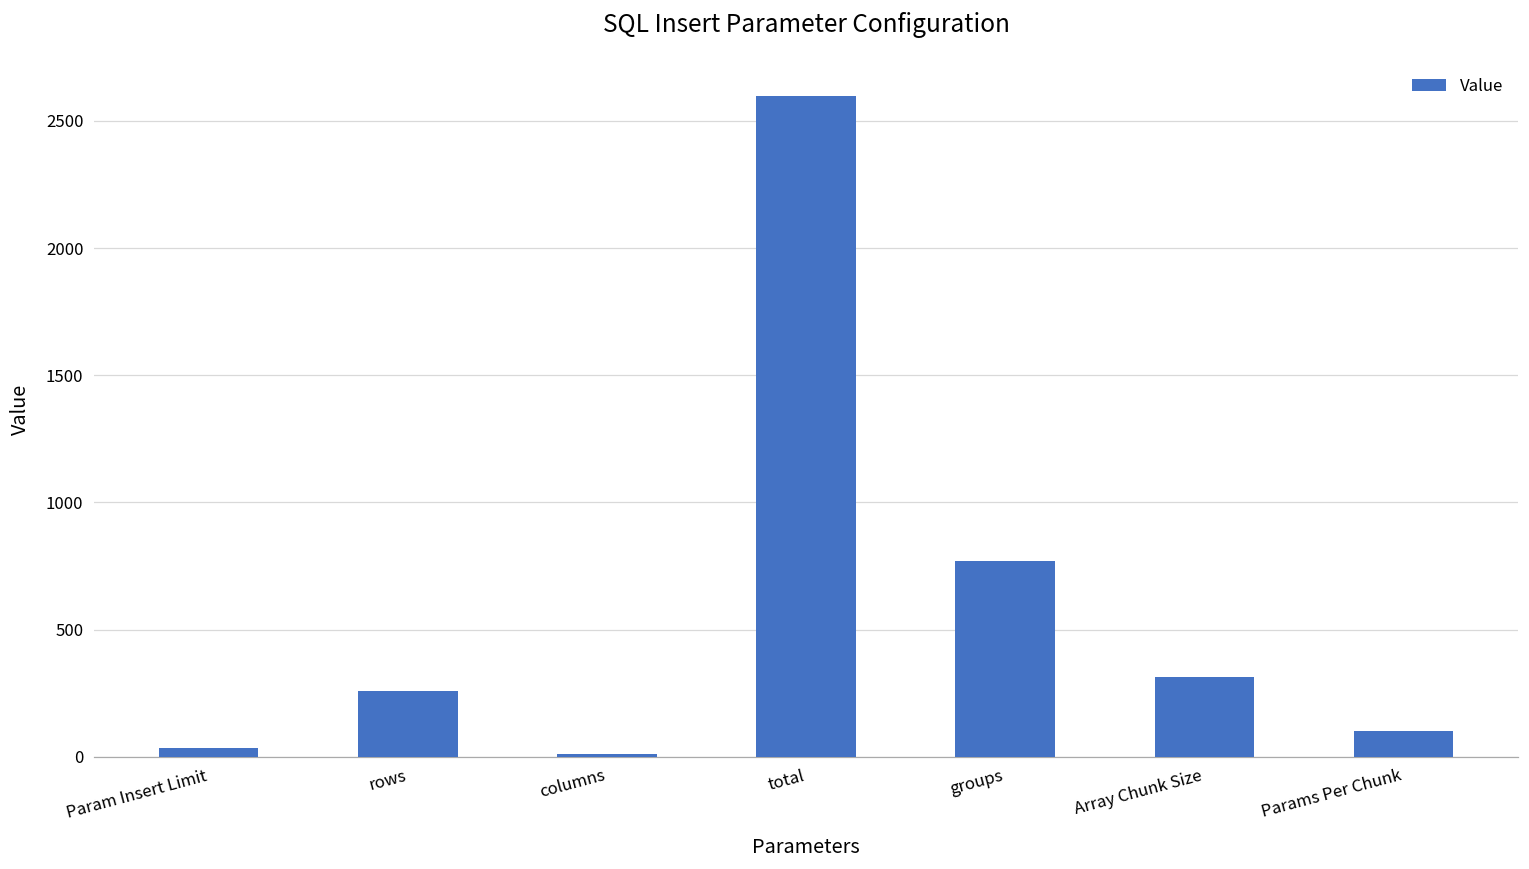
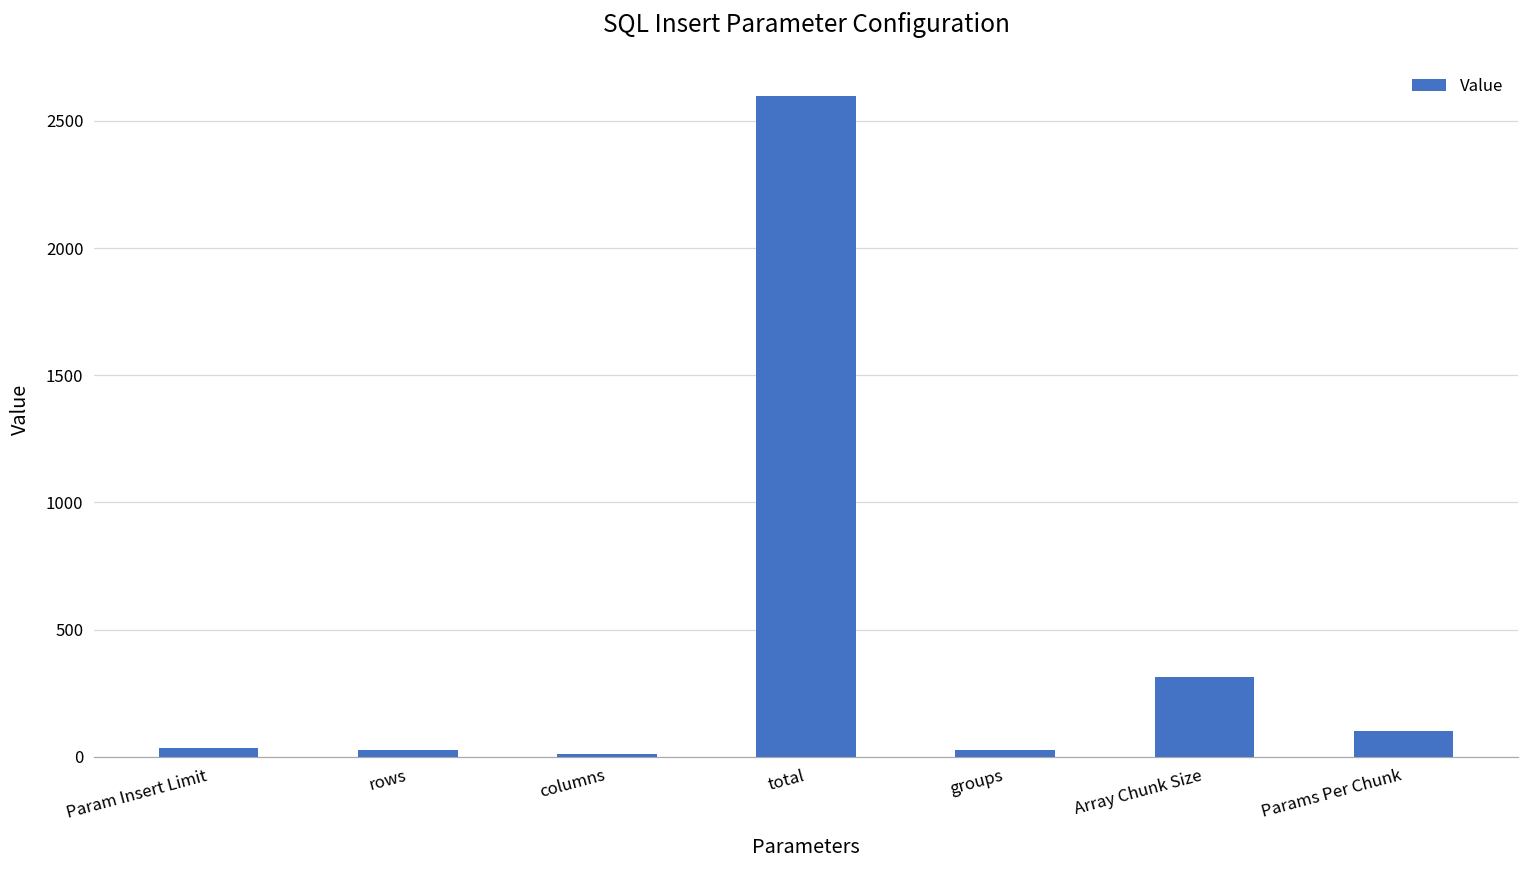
  {
    "Param Insert Limit": 30,
-   "rows": 260,
+   "rows": 30,
    "total": 2600,
-   "groups": 770,
+   "groups": 30,
    "Array Chunk Size": 310,
    "Params Per Chunk": 100
  }
